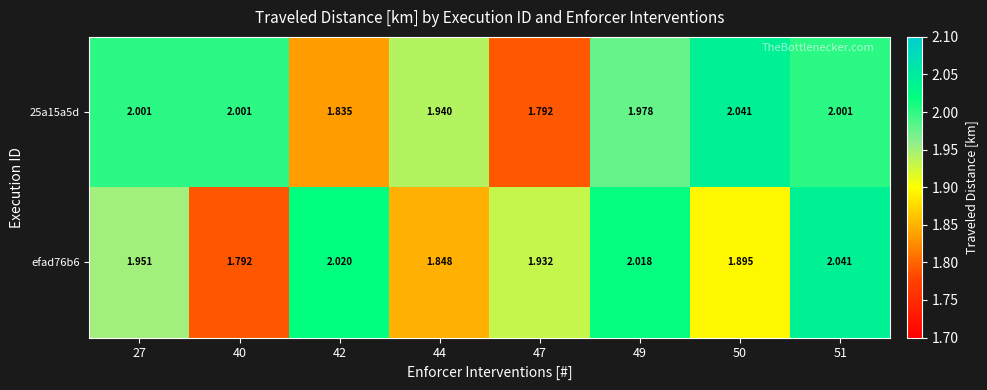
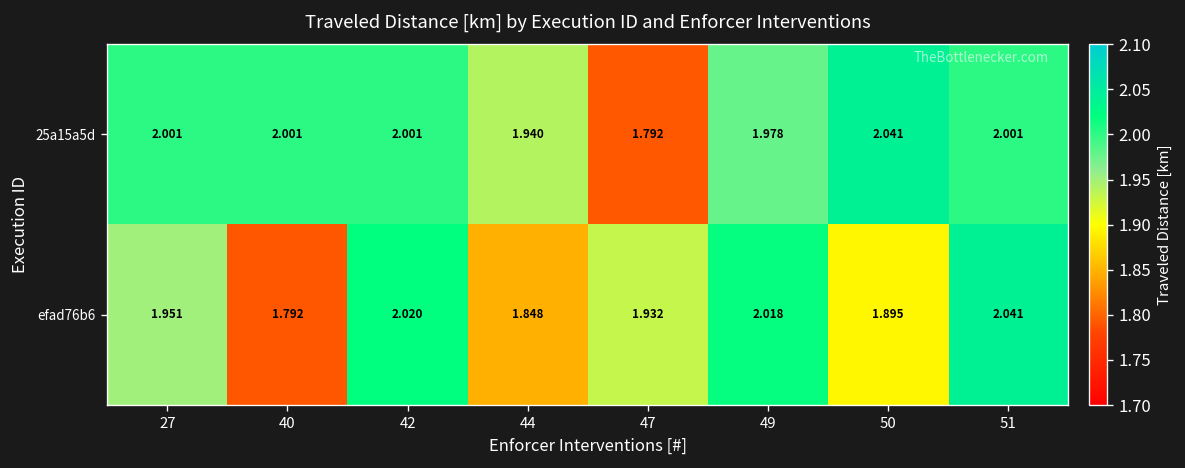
  {
    "25a15a5d": {
      "27": 2.001,
      "40": 2.001,
-     "42": 1.835,
+     "42": 2.001,
      "44": 1.940,
      "47": 1.792,
      "49": 1.978,
      "50": 2.041
    },
    "efad76b6": {
      "27": 1.951,
      "40": 1.792,
      "42": 2.020,
      "44": 1.848,
      "47": 1.932,
      "49": 2.018,
      "50": 1.895,
      "51": 2.041
    }
  }
